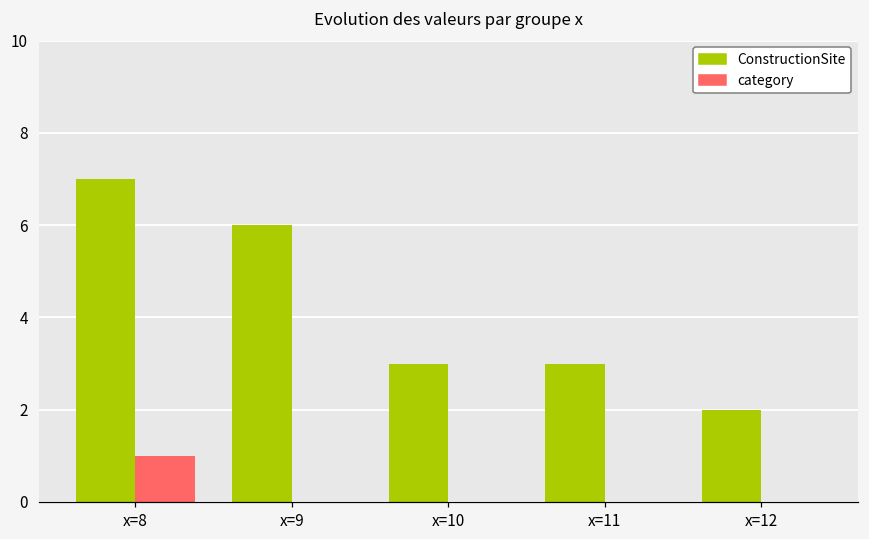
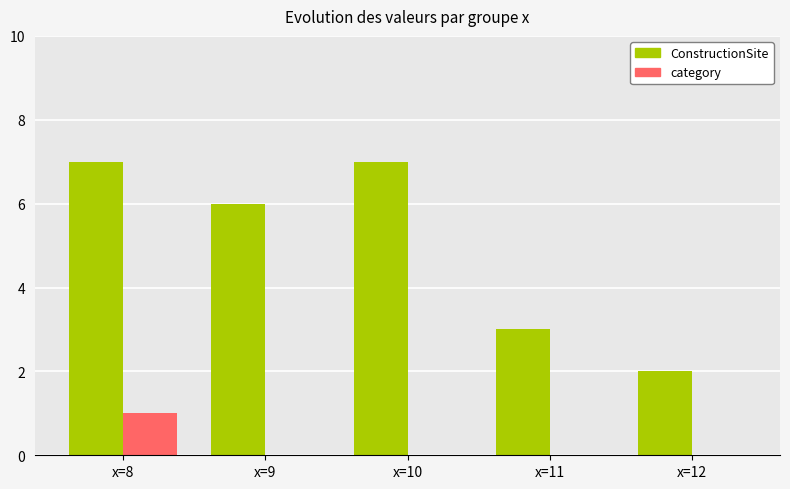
  {
    "ConstructionSite": {
      "x=8": 7,
      "x=9": 6,
-     "x=10": 3,
+     "x=10": 7,
      "x=11": 3,
      "x=12": 2
    },
    "category": {
      "x=8": 1,
      "x=9": 0,
      "x=10": 0,
      "x=11": 0,
      "x=12": 0
    }
  }
